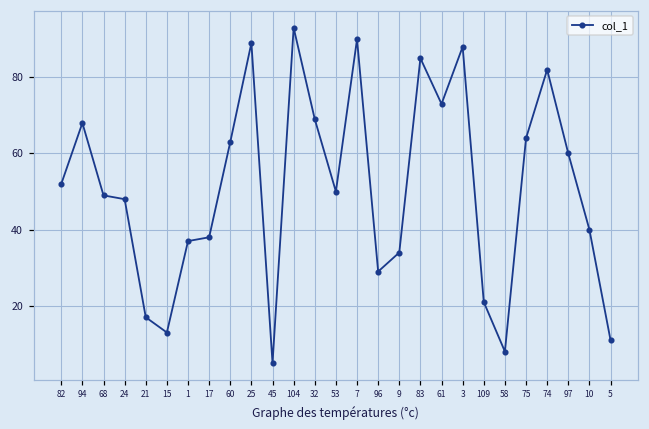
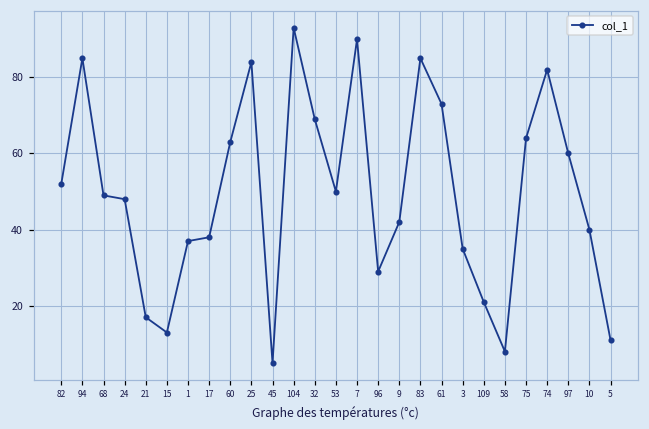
  {
    "82": 52,
-   "94": 68,
+   "94": 85,
    "68": 49,
    "24": 48,
    "21": 17,
    "15": 13,
    "1": 37,
    "17": 38,
    "60": 63,
-   "25": 89,
+   "25": 84,
    "45": 5,
    "104": 93,
    "32": 69,
    "53": 50,
    "7": 90,
    "96": 29,
-   "9": 34,
+   "9": 42,
    "83": 85,
    "61": 73,
-   "3": 88,
+   "3": 35,
    "109": 21,
    "58": 8,
    "75": 64,
    "74": 82,
    "97": 60,
    "10": 40,
    "5": 11
  }
